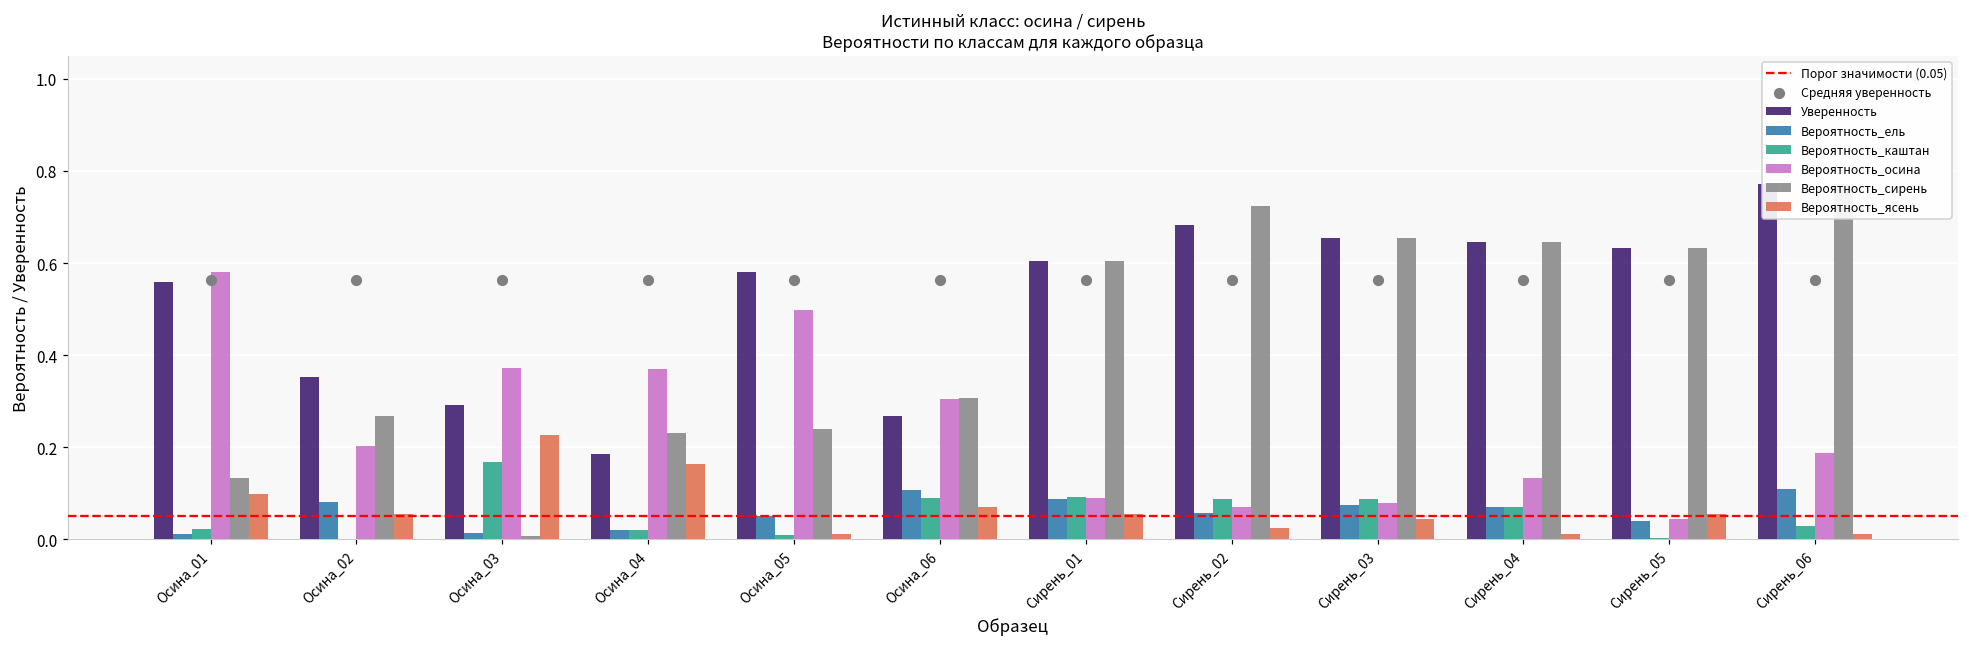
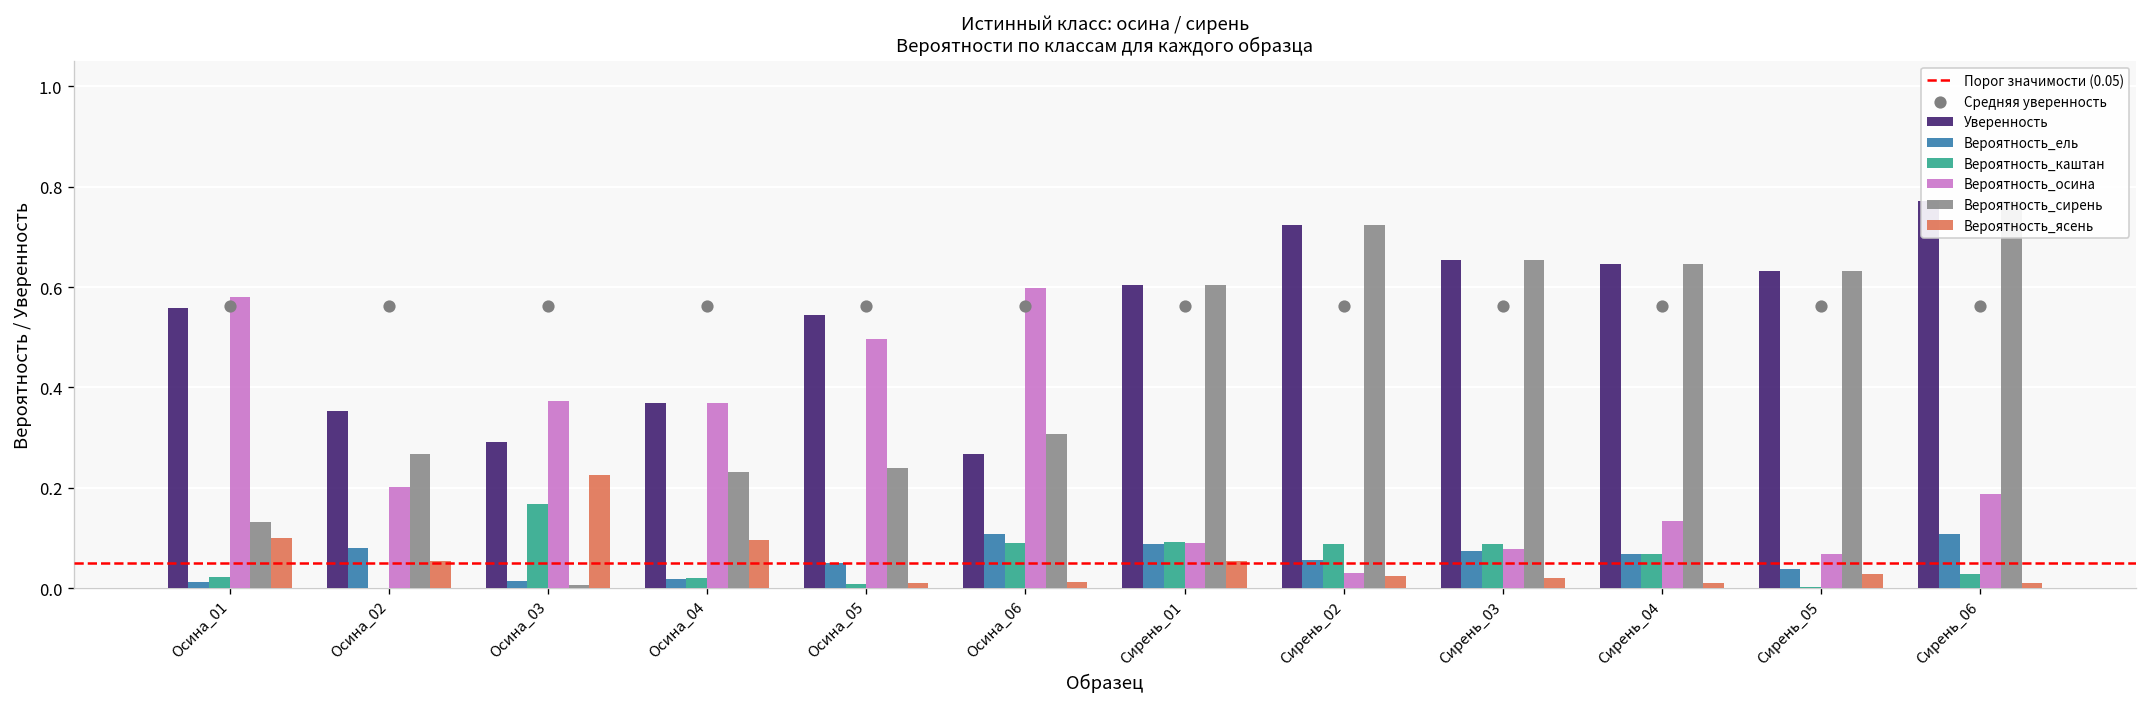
  {
    "Уверенность": {
      "Осина_01": 0.56,
      "Осина_02": 0.35,
      "Осина_03": 0.29,
-     "Осина_04": 0.19,
-     "Осина_05": 0.58,
+     "Осина_04": 0.37,
+     "Осина_05": 0.55,
      "Осина_06": 0.27,
      "Сирень_01": 0.61,
-     "Сирень_02": 0.68,
+     "Сирень_02": 0.72,
      "Сирень_03": 0.65,
      "Сирень_04": 0.65,
      "Сирень_05": 0.63
    },
    "Вероятность_осина": {
      "Осина_01": 0.58,
      "Осина_02": 0.20,
      "Осина_03": 0.37,
      "Осина_04": 0.37,
      "Осина_05": 0.50,
-     "Осина_06": 0.30,
+     "Осина_06": 0.60,
      "Сирень_01": 0.09,
-     "Сирень_02": 0.07,
+     "Сирень_02": 0.03,
      "Сирень_03": 0.08,
      "Сирень_04": 0.13,
-     "Сирень_05": 0.04,
+     "Сирень_05": 0.07,
      "Сирень_06": 0.19
    },
    "Вероятность_ясень": {
      "Осина_01": 0.10,
      "Осина_02": 0.06,
      "Осина_03": 0.23,
-     "Осина_04": 0.16,
+     "Осина_04": 0.10,
      "Осина_05": 0.01,
-     "Осина_06": 0.07,
+     "Осина_06": 0.01,
      "Сирень_01": 0.05,
      "Сирень_02": 0.03,
-     "Сирень_03": 0.04,
+     "Сирень_03": 0.02,
      "Сирень_04": 0.01,
-     "Сирень_05": 0.06,
+     "Сирень_05": 0.03,
      "Сирень_06": 0.01
    }
  }
